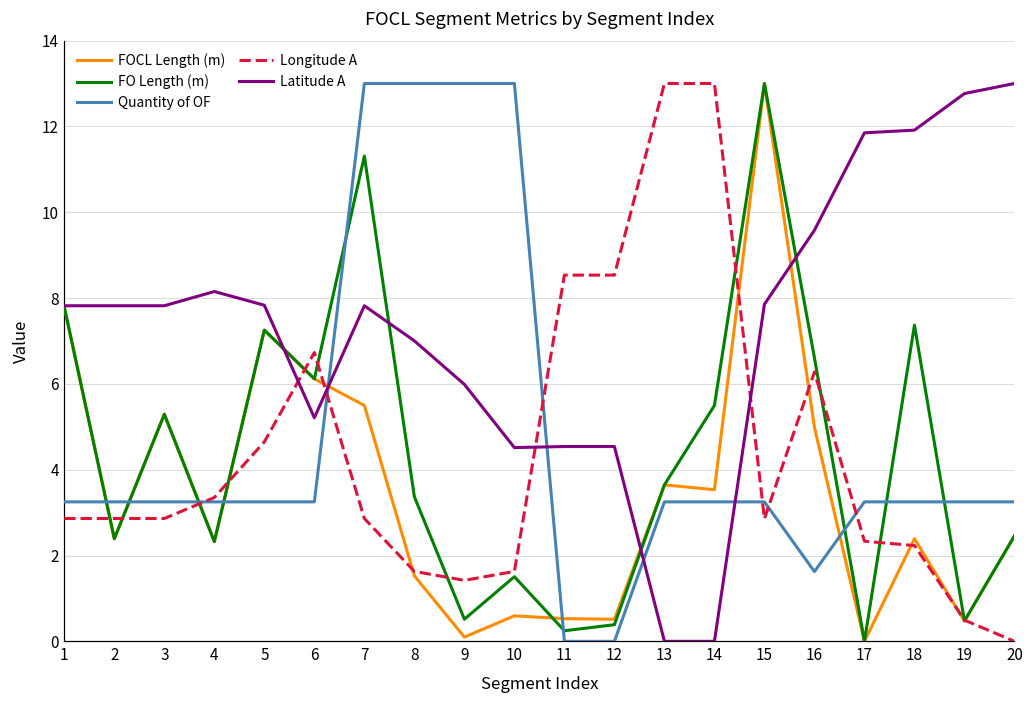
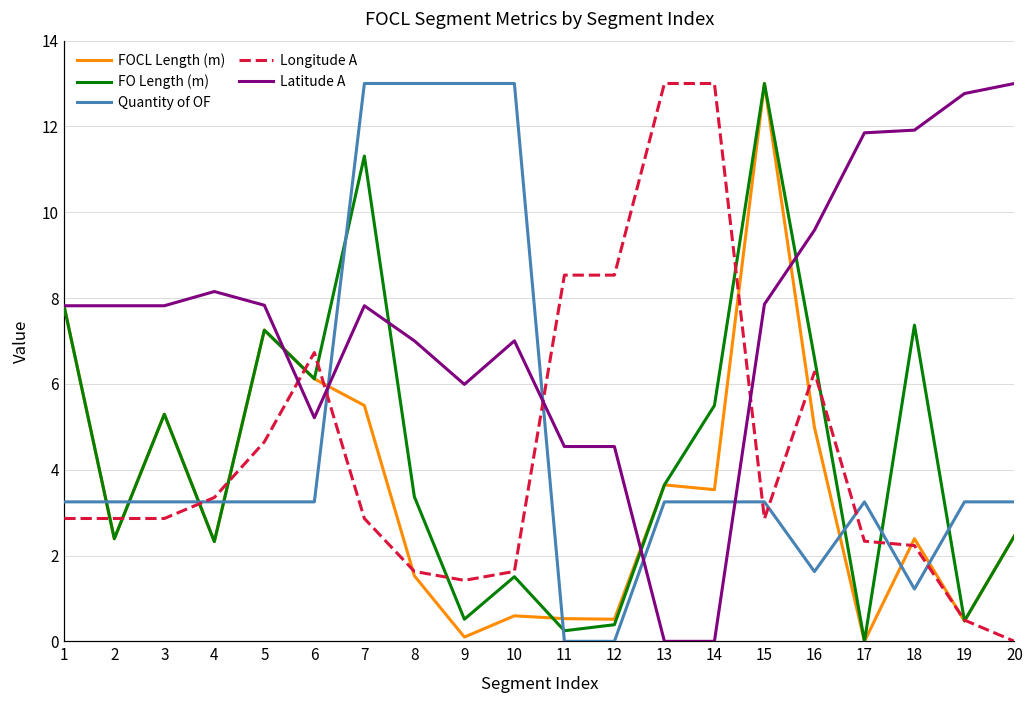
  {
    "FOCL Length (m)": {
      "7": 5.5,
      "8": 1.5,
      "9": 0.1,
      "10": 0.6,
      "11": 0.5,
      "12": 0.5,
      "14": 3.5,
      "16": 5.0,
      "18": 2.4
    },
    "FO Length (m)": {
      "7": 11.3,
      "8": 3.4,
      "9": 0.5,
      "10": 1.5,
      "11": 0.2,
      "12": 0.4,
      "14": 5.5,
      "16": 6.6,
      "18": 7.4
    },
    "Quantity of OF": {
      "1": 3.2,
      "2": 3.2,
      "3": 3.2,
      "4": 3.2,
      "5": 3.2,
      "6": 3.2,
      "7": 13.0,
      "8": 13.0,
      "9": 13.0,
      "10": 13.0,
      "11": 0.0,
      "12": 0.0,
      "13": 3.2,
      "14": 3.2,
      "15": 3.2,
      "16": 1.6,
      "17": 3.2,
-     "18": 3.2,
+     "18": 1.2,
      "19": 3.2,
      "20": 3.2
    },
    "Longitude A": {
      "1": 2.9,
      "2": 2.9,
      "3": 2.9,
      "4": 3.4,
      "5": 4.6,
      "6": 6.7,
      "7": 2.9,
      "8": 1.6,
      "9": 1.4,
      "10": 1.6,
      "11": 8.5,
      "12": 8.5,
      "13": 13.0,
      "14": 13.0,
      "15": 2.9,
      "16": 6.3,
      "17": 2.3,
      "18": 2.2,
      "20": 0.0
    },
    "Latitude A": {
      "2": 7.8,
      "3": 7.8,
      "4": 8.2,
      "5": 7.8,
      "6": 5.2,
      "7": 7.8,
      "8": 7.0,
      "9": 6.0,
-     "10": 4.5,
+     "10": 7.0,
      "11": 4.5,
      "12": 4.5,
      "13": 0.0,
      "14": 0.0,
      "15": 7.9,
      "16": 9.6,
      "17": 11.9,
      "18": 11.9,
      "19": 12.8,
      "20": 13.0
    }
  }
